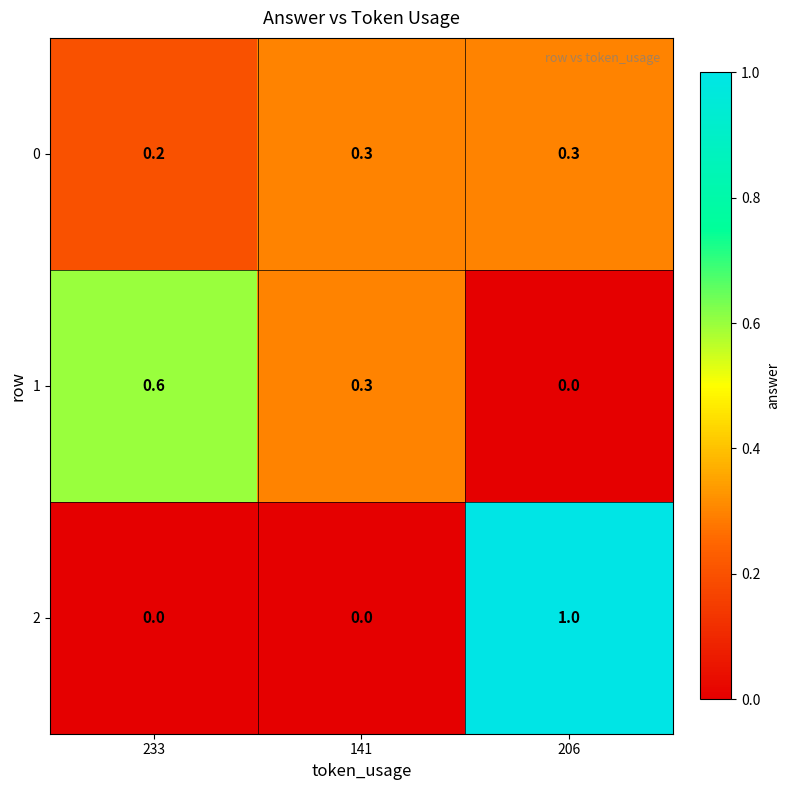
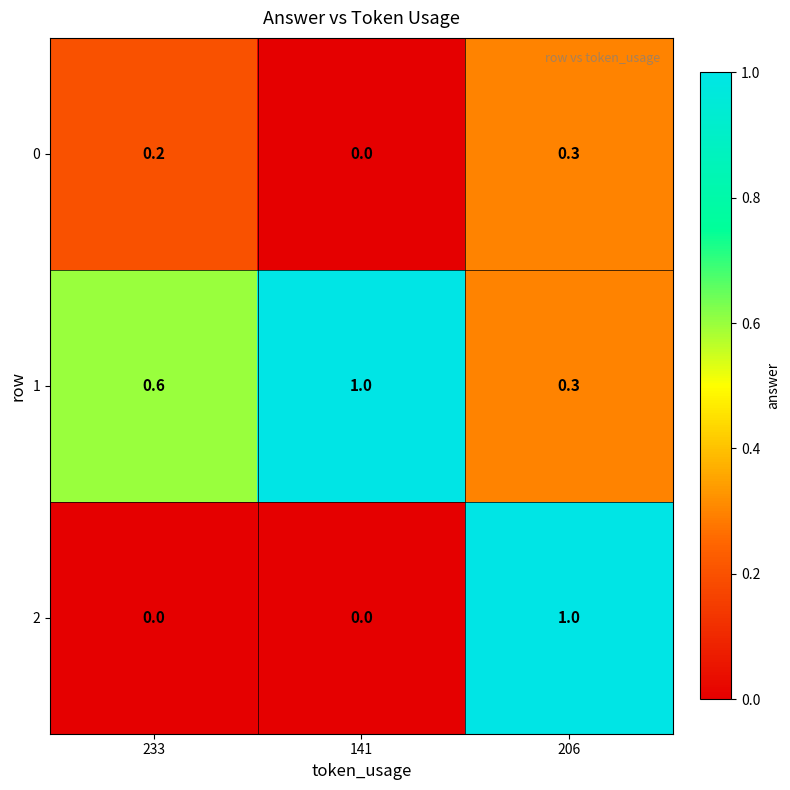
  {
    "0": {
      "233": 0.2,
-     "141": 0.3
+     "141": 0.0
    },
    "1": {
      "233": 0.6,
-     "141": 0.3,
-     "206": 0.0
+     "141": 1.0,
+     "206": 0.3
    },
    "2": {
      "233": 0.0,
      "141": 0.0,
      "206": 1.0
    }
  }
